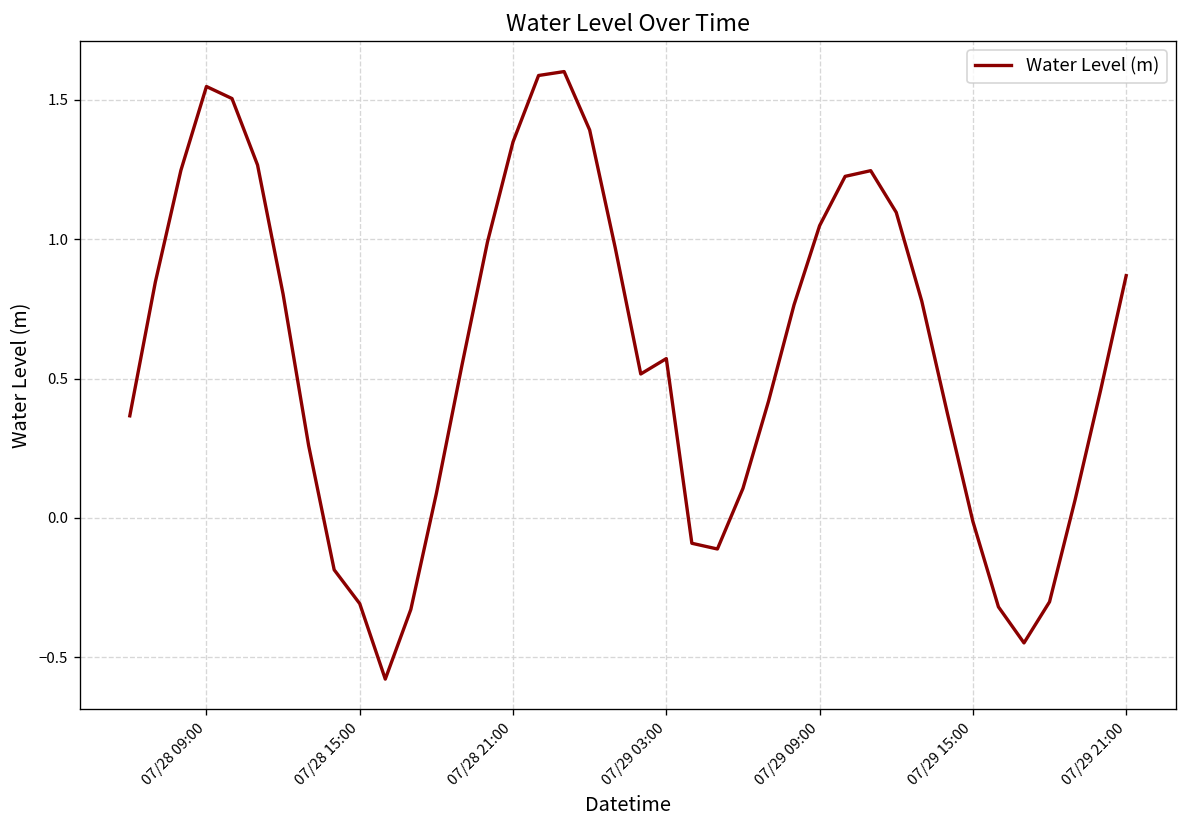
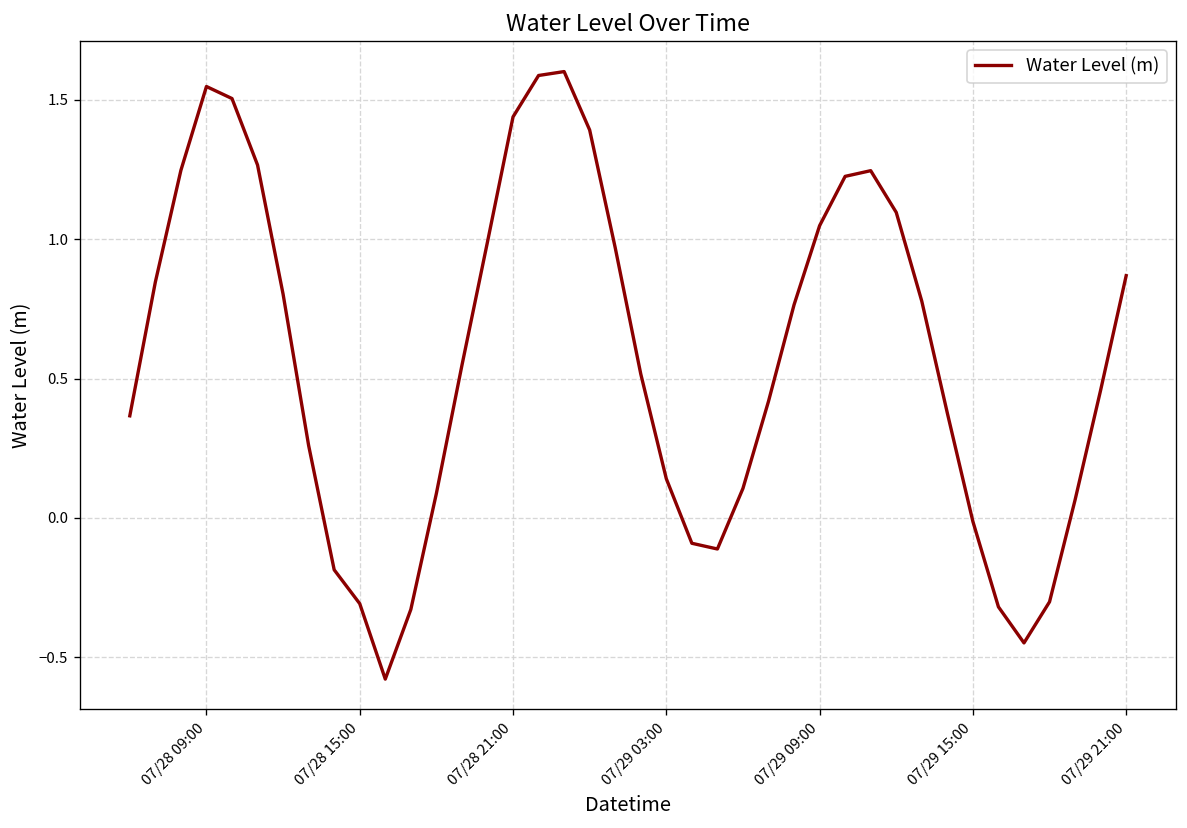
  {
    "07/28 09:00": 1.55,
    "07/28 15:00": -0.31,
-   "07/28 21:00": 1.35,
-   "07/29 03:00": 0.57,
+   "07/28 21:00": 1.44,
+   "07/29 03:00": 0.14,
    "07/29 09:00": 1.05,
    "07/29 15:00": -0.01,
    "07/29 21:00": 0.87
  }
